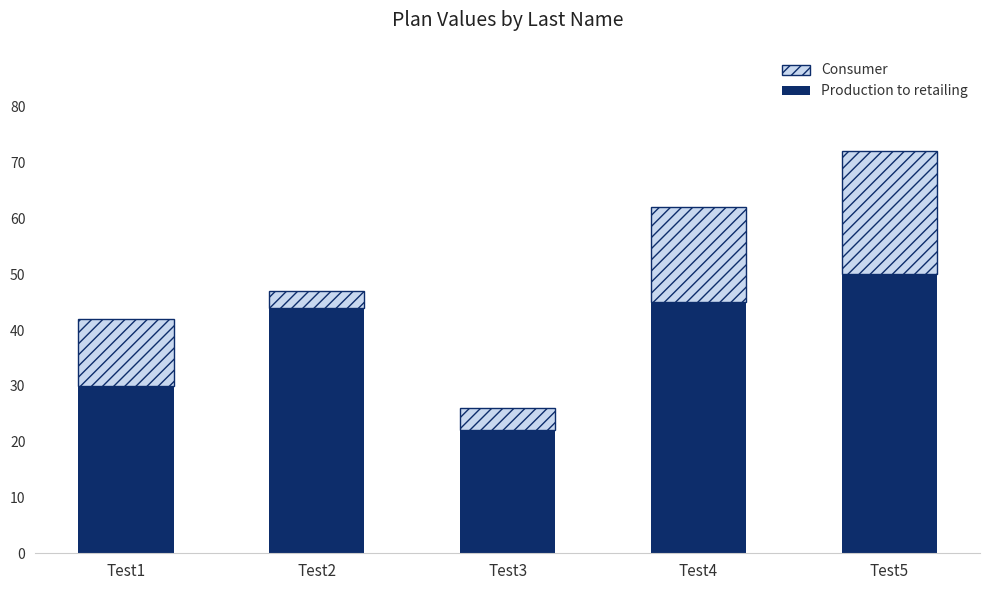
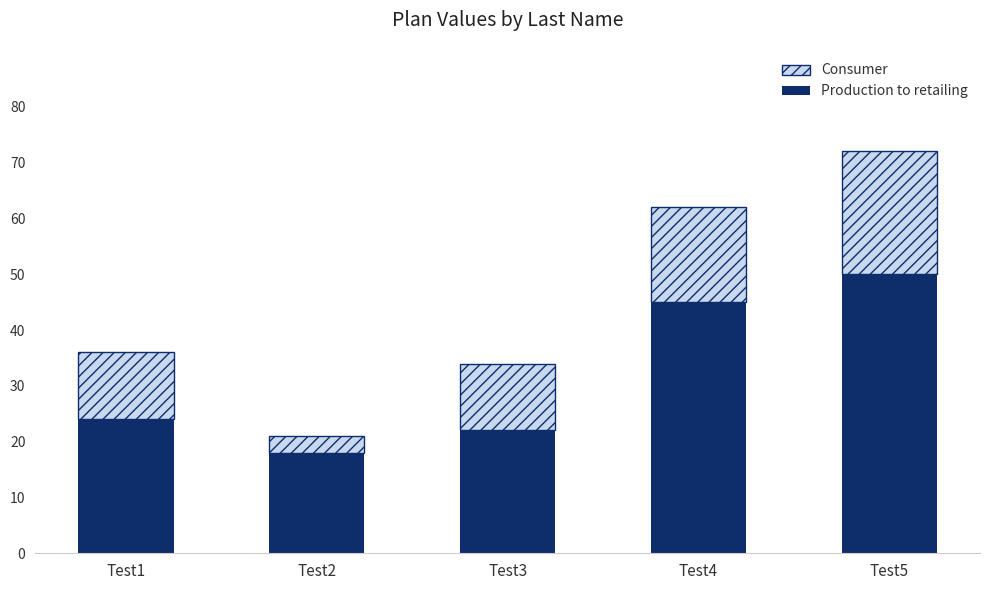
  {
    "Production to retailing": {
-     "Test1": 30,
-     "Test2": 44,
+     "Test1": 24,
+     "Test2": 18,
      "Test3": 22,
      "Test4": 45,
      "Test5": 50
    },
    "Consumer": {
      "Test1": 12,
      "Test2": 3,
-     "Test3": 4,
+     "Test3": 12,
      "Test4": 17,
      "Test5": 22
    }
  }
